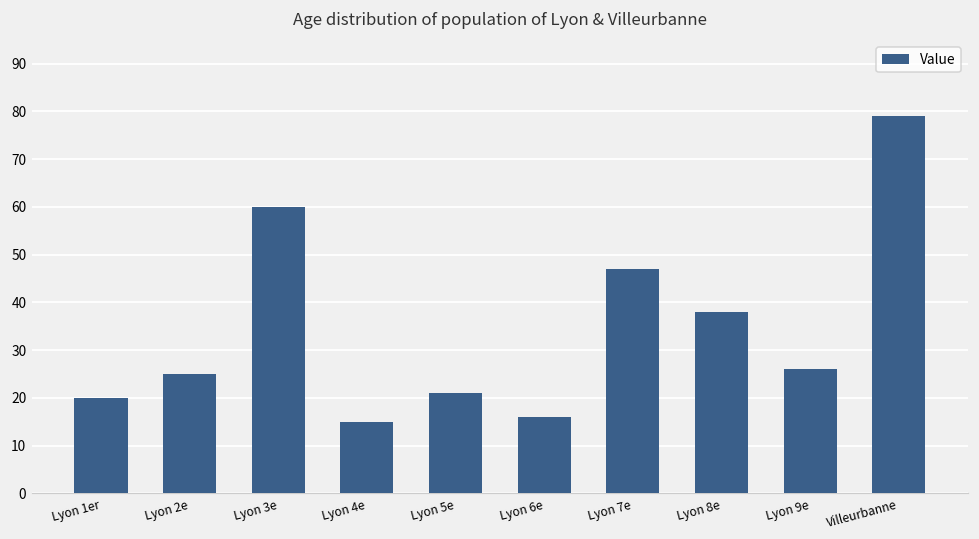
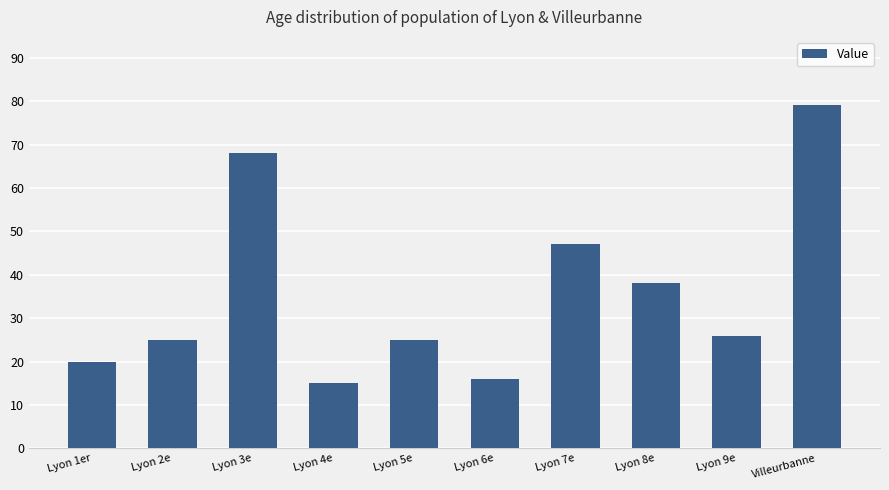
  {
    "Lyon 1er": 20,
    "Lyon 2e": 25,
-   "Lyon 3e": 60,
+   "Lyon 3e": 68,
    "Lyon 4e": 15,
-   "Lyon 5e": 21,
+   "Lyon 5e": 25,
    "Lyon 6e": 16,
    "Lyon 7e": 47,
    "Lyon 8e": 38,
    "Lyon 9e": 26,
    "Villeurbanne": 79
  }
